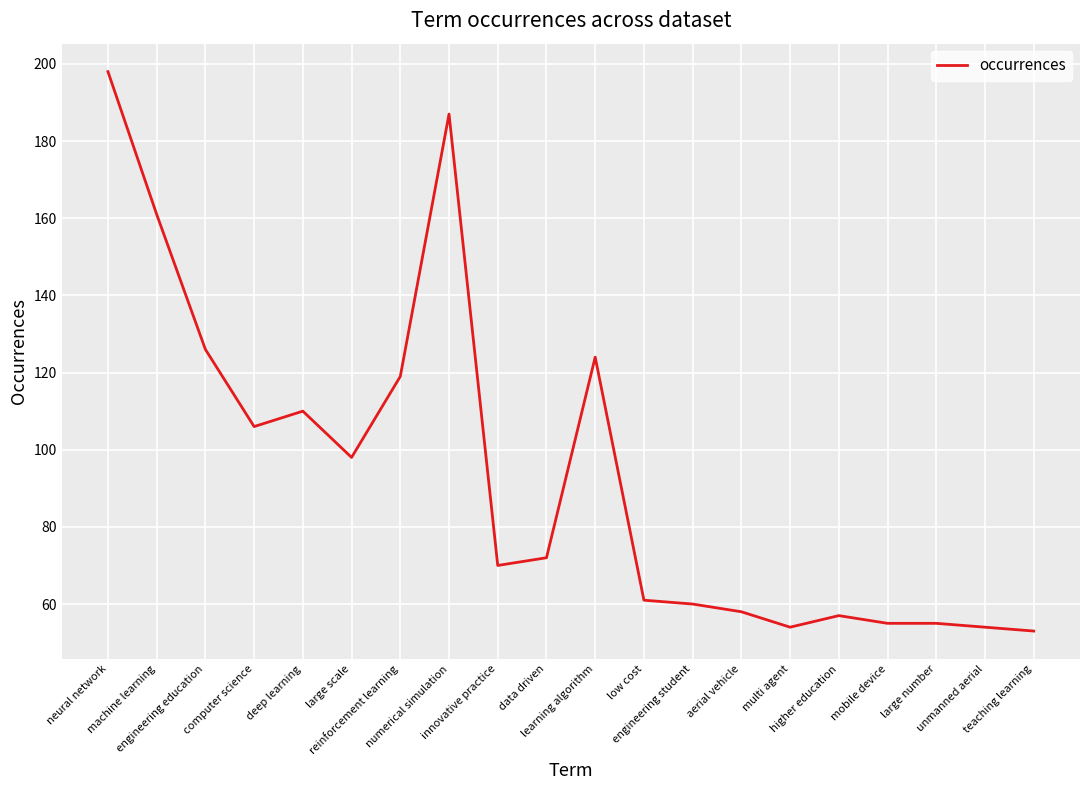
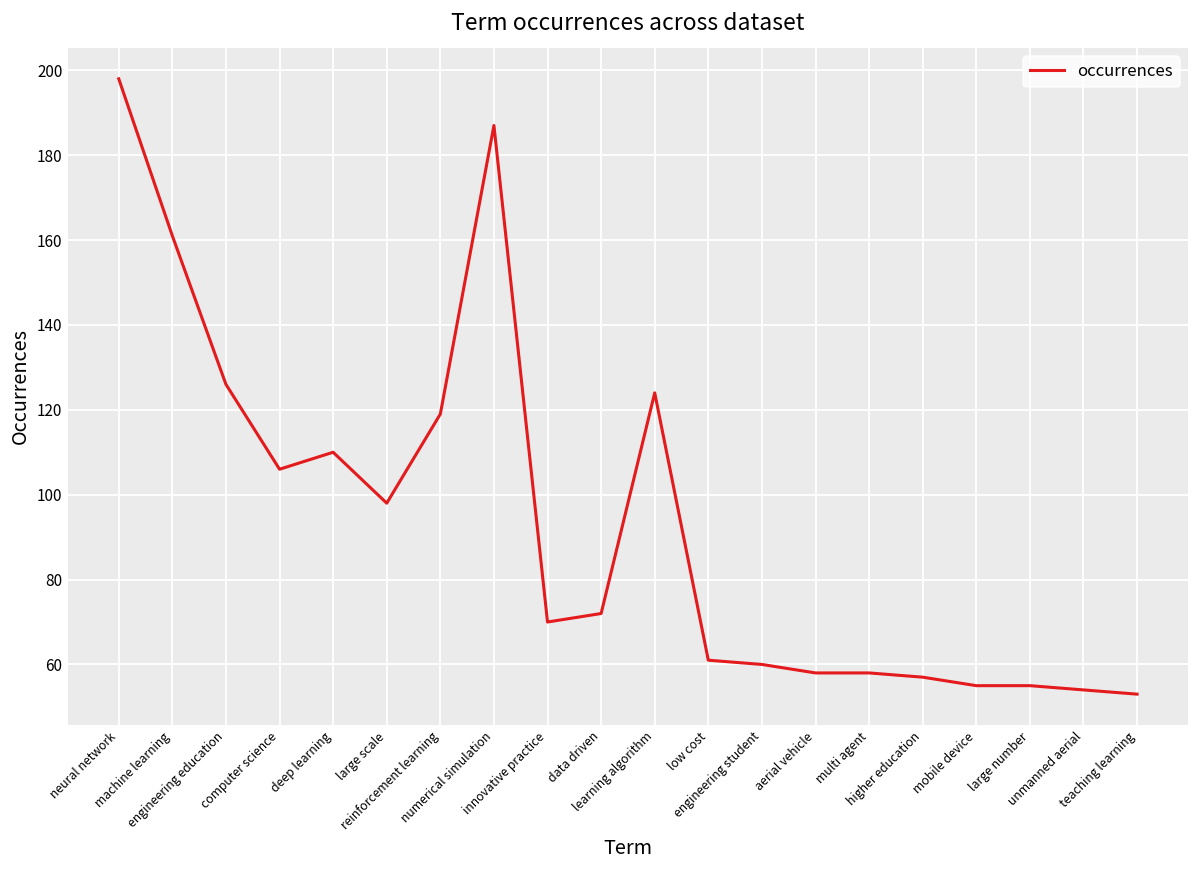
  {
    "neural network": 198,
    "machine learning": 161,
    "engineering education": 126,
    "computer science": 106,
    "deep learning": 110,
    "large scale": 98,
    "reinforcement learning": 119,
    "numerical simulation": 187,
    "innovative practice": 70,
    "data driven": 72,
    "learning algorithm": 124,
    "low cost": 61,
    "engineering student": 60,
    "aerial vehicle": 58,
-   "multi agent": 54,
+   "multi agent": 58,
    "higher education": 57,
    "mobile device": 55,
    "large number": 55,
    "unmanned aerial": 54,
    "teaching learning": 53
  }
